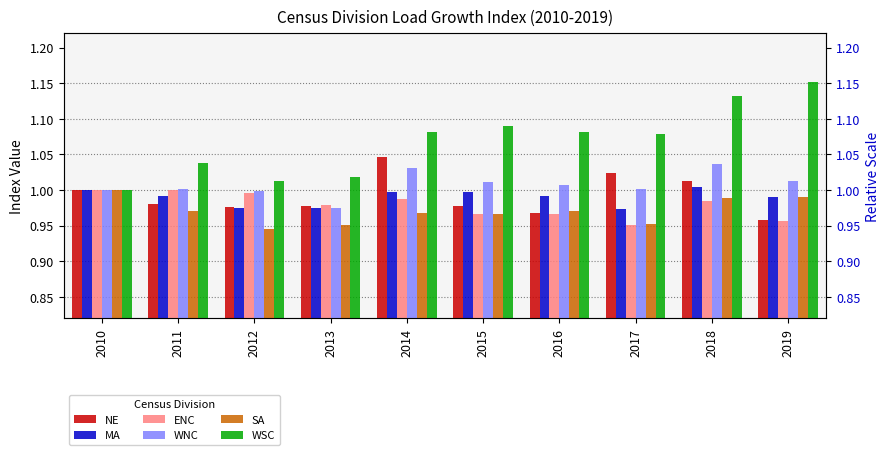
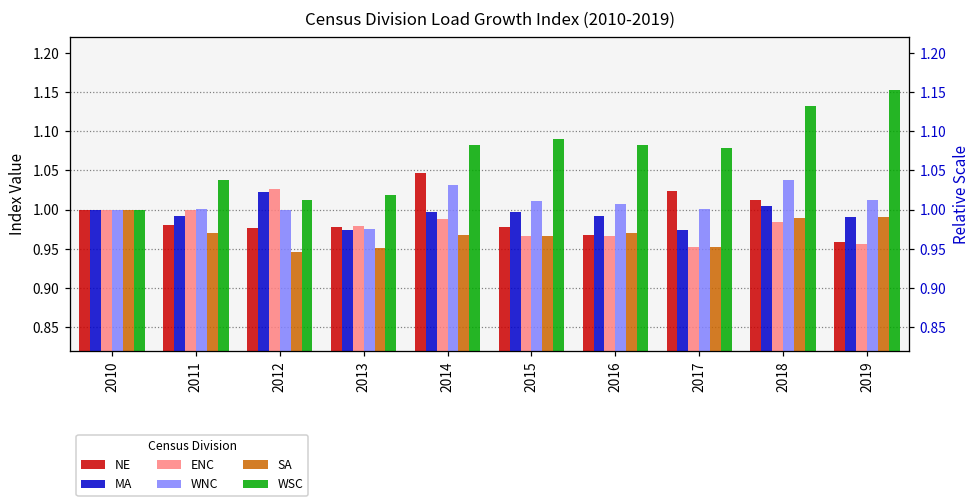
  {
    "NE": {
      "2010": 1.00,
      "2011": 0.98,
      "2012": 0.98,
      "2013": 0.98,
      "2014": 1.05,
      "2015": 0.98,
      "2016": 0.97,
      "2017": 1.02,
      "2018": 1.01,
      "2019": 0.96
    },
    "MA": {
      "2010": 1.00,
      "2011": 0.99,
-     "2012": 0.97,
+     "2012": 1.02,
      "2013": 0.97,
      "2014": 1.00,
      "2015": 1.00,
      "2016": 0.99,
      "2017": 0.97,
      "2018": 1.00,
      "2019": 0.99
    },
    "ENC": {
      "2010": 1.00,
      "2011": 1.00,
-     "2012": 1.00,
+     "2012": 1.03,
      "2013": 0.98,
      "2014": 0.99,
      "2015": 0.97,
      "2016": 0.97,
      "2017": 0.95,
      "2018": 0.98,
      "2019": 0.96
    },
    "WNC": {
      "2010": 1.00,
      "2011": 1.00,
      "2012": 1.00,
      "2013": 0.98,
      "2014": 1.03,
      "2015": 1.01,
      "2016": 1.01,
      "2017": 1.00,
      "2018": 1.04,
      "2019": 1.01
    },
    "SA": {
      "2010": 1.00,
      "2011": 0.97,
      "2012": 0.95,
      "2013": 0.95,
      "2014": 0.97,
      "2015": 0.97,
      "2016": 0.97,
      "2017": 0.95,
      "2018": 0.99,
      "2019": 0.99
    },
    "WSC": {
      "2010": 1.00,
      "2011": 1.04,
      "2012": 1.01,
      "2013": 1.02,
      "2014": 1.08,
      "2015": 1.09,
      "2016": 1.08,
      "2017": 1.08,
      "2018": 1.13,
      "2019": 1.15
    }
  }
